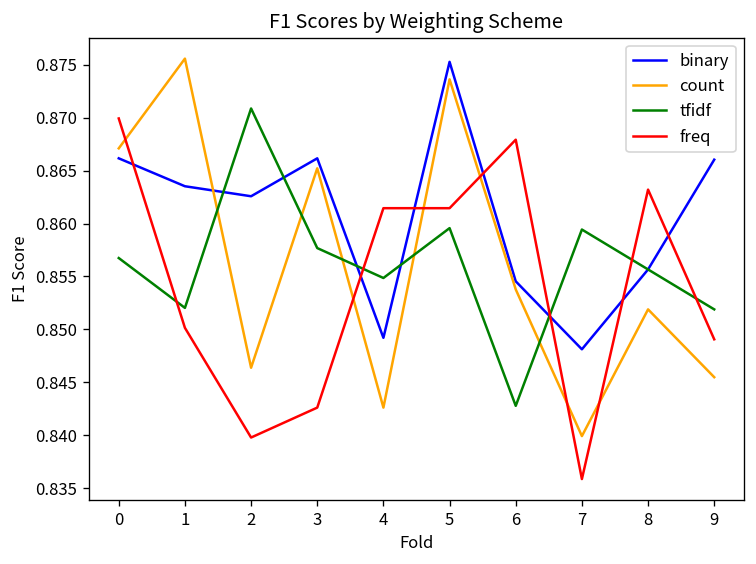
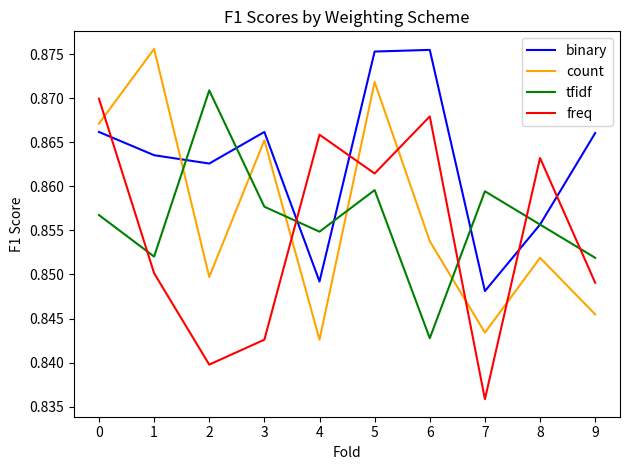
  {
    "binary": {
      "0": 0.866,
      "1": 0.864,
      "2": 0.863,
      "3": 0.866,
      "4": 0.849,
      "5": 0.875,
-     "6": 0.855,
+     "6": 0.875,
      "7": 0.848,
      "9": 0.866
    },
    "count": {
      "0": 0.867,
      "1": 0.876,
-     "2": 0.846,
+     "2": 0.850,
      "3": 0.865,
      "4": 0.843,
-     "5": 0.874,
+     "5": 0.872,
      "6": 0.854,
-     "7": 0.840,
+     "7": 0.843,
      "8": 0.852,
      "9": 0.845
    },
    "tfidf": {
      "0": 0.857,
      "1": 0.852,
      "2": 0.871,
      "3": 0.858,
      "4": 0.855,
      "5": 0.860,
      "6": 0.843,
      "7": 0.859,
      "9": 0.852
    },
    "freq": {
      "0": 0.870,
      "1": 0.850,
      "2": 0.840,
      "3": 0.843,
-     "4": 0.861,
+     "4": 0.866,
      "5": 0.861,
      "6": 0.868,
      "7": 0.836,
      "8": 0.863,
      "9": 0.849
    }
  }
